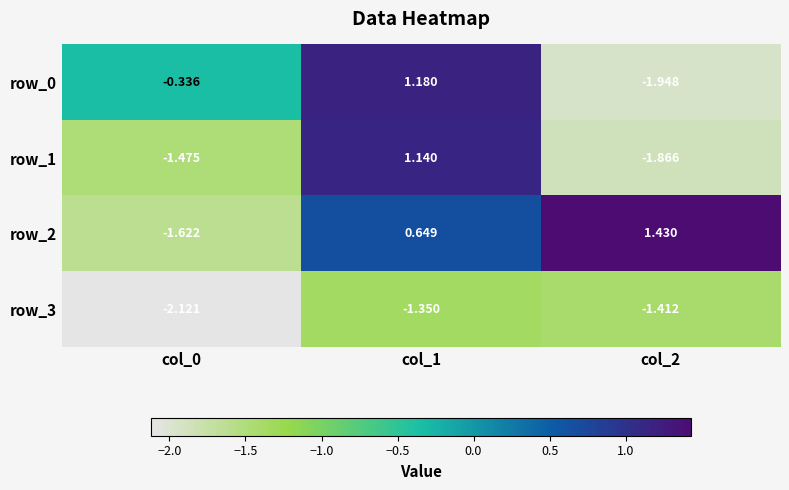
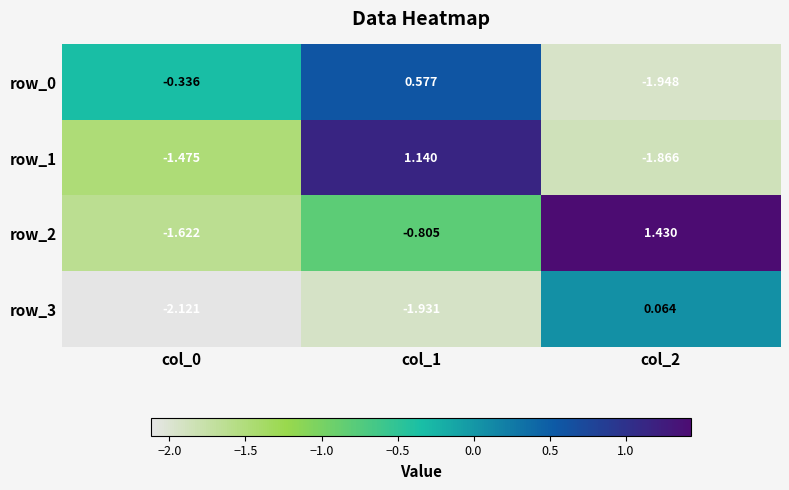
  {
    "row_0": {
      "col_0": -0.336,
-     "col_1": 1.180,
+     "col_1": 0.577,
      "col_2": -1.948
    },
    "row_1": {
      "col_0": -1.475,
      "col_1": 1.140,
      "col_2": -1.866
    },
    "row_2": {
      "col_0": -1.622,
-     "col_1": 0.649,
+     "col_1": -0.805,
      "col_2": 1.430
    },
    "row_3": {
-     "col_1": -1.350,
-     "col_2": -1.412
+     "col_1": -1.931,
+     "col_2": 0.064
    }
  }
